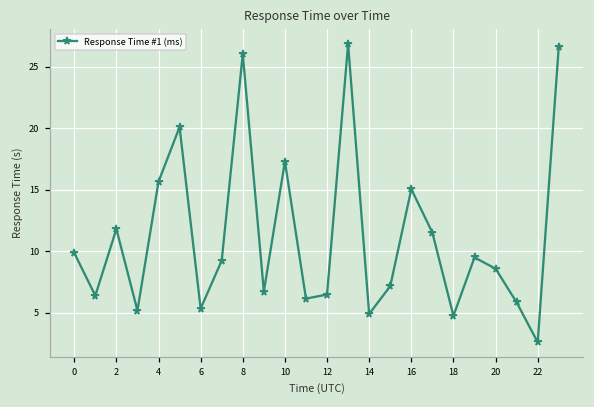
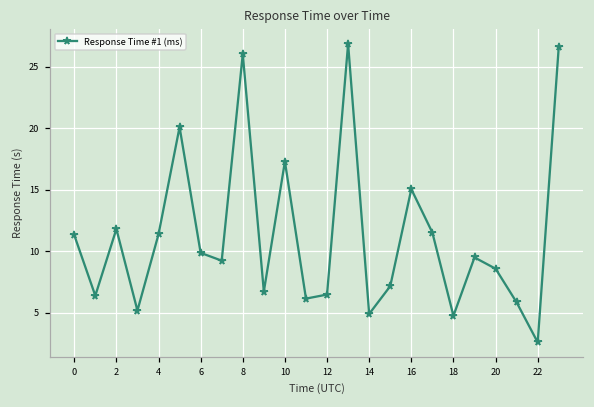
  {
-   "0": 9.9,
+   "0": 11.3,
    "2": 11.8,
-   "4": 15.6,
-   "6": 5.3,
+   "4": 11.4,
+   "6": 9.9,
    "8": 26.0,
    "10": 17.3,
    "12": 6.5,
    "14": 4.9,
    "16": 15.0,
    "18": 4.7,
    "20": 8.6,
    "22": 2.6
  }
